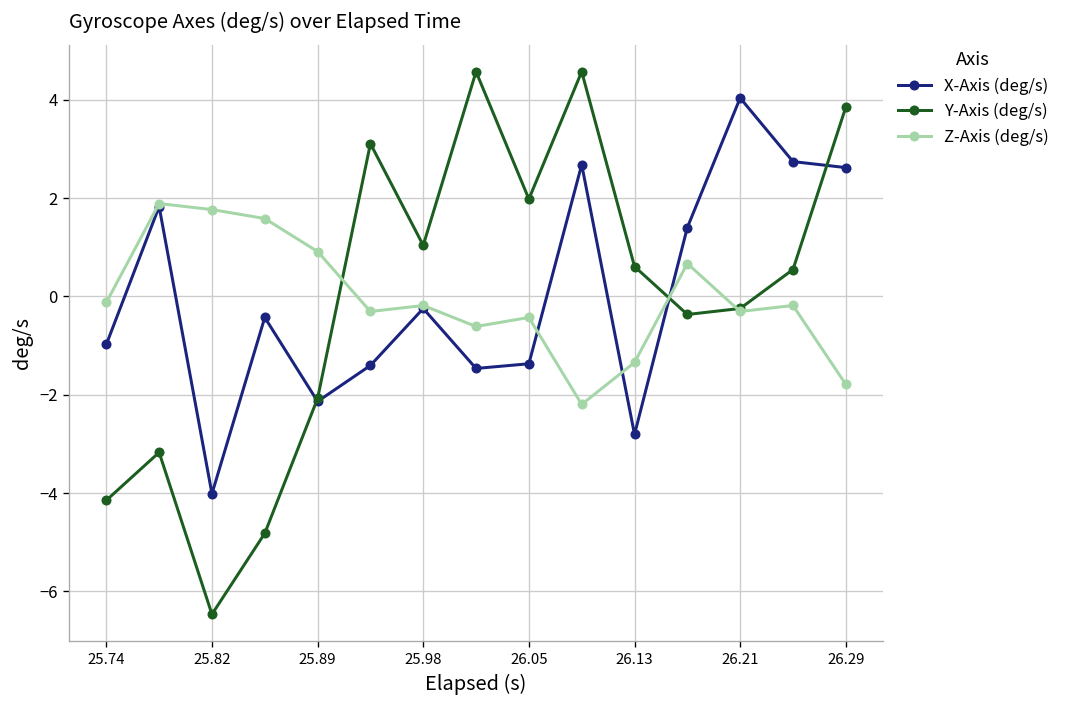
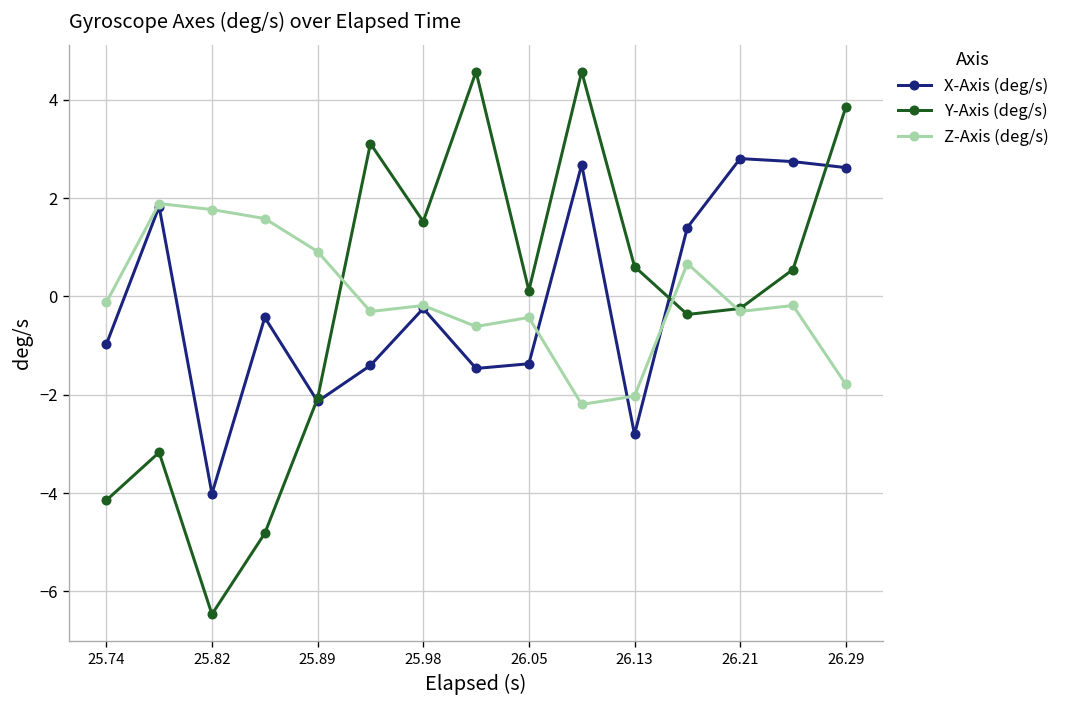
  {
    "X-Axis (deg/s)": {
      "25.74": -1.0,
      "25.82": -4.0,
      "25.98": -0.2,
      "26.05": -1.4,
      "26.13": -2.8,
-     "26.21": 4.0,
+     "26.21": 2.8,
      "26.29": 2.6
    },
    "Y-Axis (deg/s)": {
      "25.74": -4.1,
      "25.82": -6.5,
-     "25.98": 1.0,
-     "26.05": 2.0,
+     "25.98": 1.5,
+     "26.05": 0.1,
      "26.13": 0.6,
      "26.29": 3.9
    },
    "Z-Axis (deg/s)": {
      "25.74": -0.1,
      "25.82": 1.8,
      "25.89": 0.9,
      "25.98": -0.2,
      "26.05": -0.4,
-     "26.13": -1.3,
+     "26.13": -2.0,
      "26.29": -1.8
    }
  }
